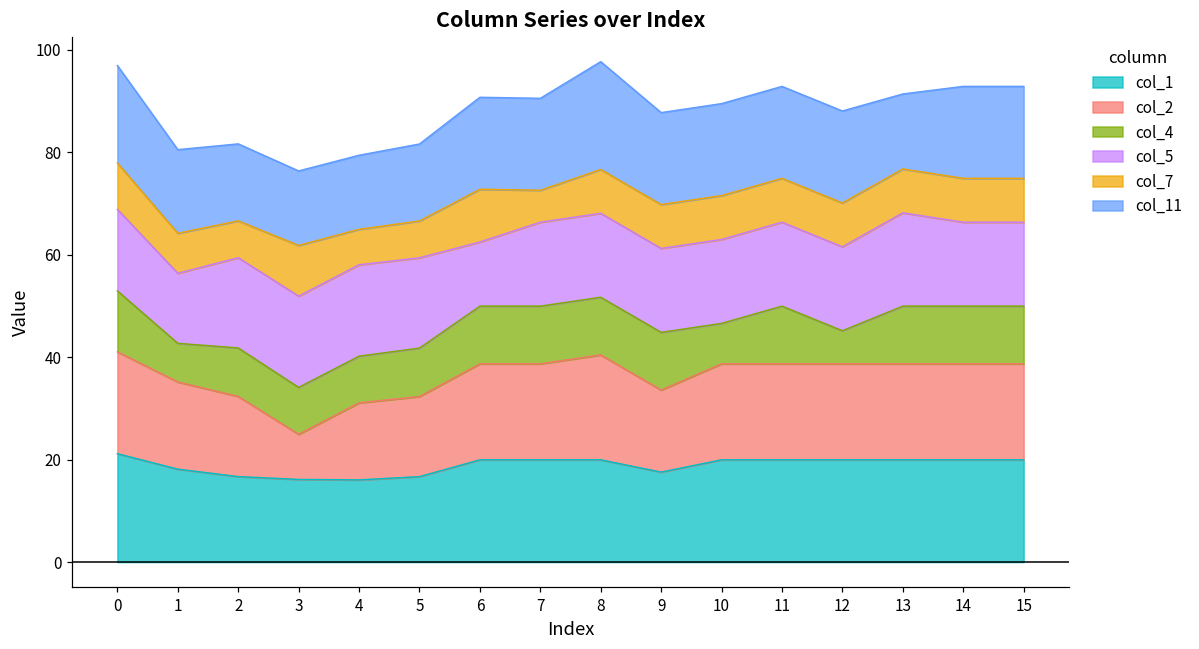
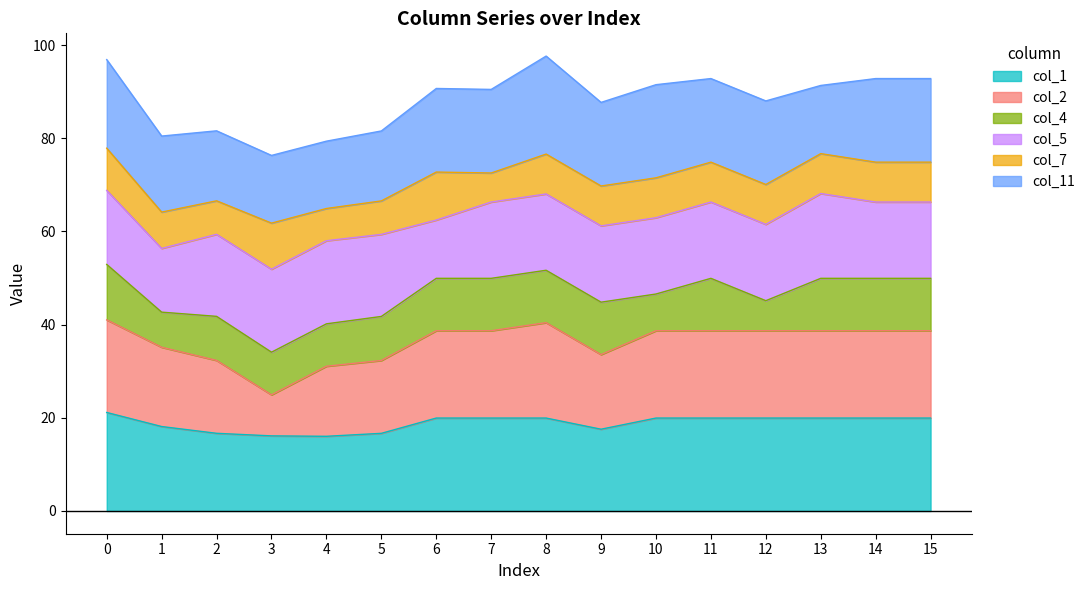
  {
    "col_1": {
      "0": 21,
      "1": 18,
      "2": 17,
      "3": 16,
      "4": 16,
      "5": 17,
      "6": 20,
      "7": 20,
      "8": 20,
      "9": 18,
      "10": 20,
      "11": 20,
      "12": 20,
      "13": 20,
      "14": 20,
      "15": 20
    },
    "col_2": {
      "0": 20,
      "1": 17,
      "2": 16,
      "3": 9,
      "4": 15,
      "5": 16,
      "6": 19,
      "7": 19,
      "8": 20,
      "9": 16,
      "10": 19,
      "11": 19,
      "12": 19,
      "13": 19,
      "14": 19,
      "15": 19
    },
    "col_4": {
      "0": 12,
      "1": 8,
      "2": 9,
      "3": 9,
      "4": 9,
      "5": 9,
      "6": 11,
      "7": 11,
      "8": 11,
      "9": 11,
      "10": 8,
      "11": 11,
      "12": 6,
      "13": 11,
      "14": 11,
      "15": 11
    },
    "col_5": {
      "0": 16,
      "1": 14,
      "2": 18,
      "3": 18,
      "4": 18,
      "5": 18,
      "6": 13,
      "7": 16,
      "8": 16,
      "9": 16,
      "10": 16,
      "11": 16,
      "12": 16,
      "13": 18,
      "14": 16,
      "15": 16
    },
    "col_7": {
      "0": 9,
      "1": 8,
      "2": 7,
      "3": 10,
      "4": 7,
      "5": 7,
      "6": 10,
      "7": 6,
      "8": 9,
      "9": 9,
      "10": 9,
      "11": 9,
      "12": 9,
      "13": 9,
      "14": 9,
      "15": 9
    },
    "col_11": {
      "0": 19,
      "1": 16,
      "2": 15,
      "3": 15,
      "4": 14,
      "5": 15,
      "6": 18,
      "7": 18,
      "8": 21,
      "9": 18,
-     "10": 18,
+     "10": 20,
      "11": 18,
      "12": 18,
      "13": 15,
      "14": 18,
      "15": 18
    }
  }
